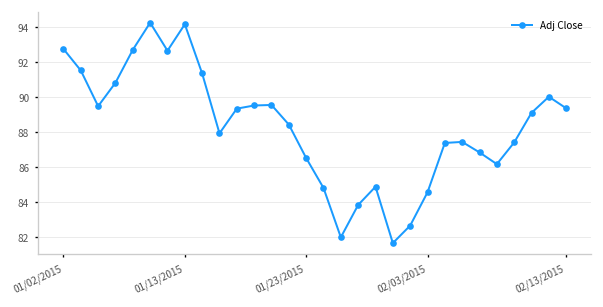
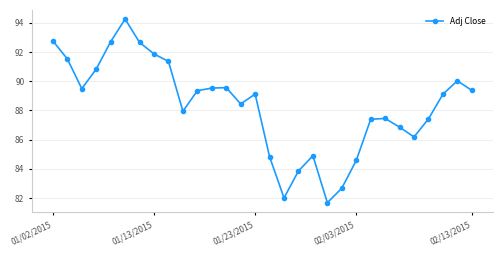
  {
    "01/02/2015": 92.8,
-   "01/13/2015": 94.2,
-   "01/23/2015": 86.5,
+   "01/13/2015": 91.9,
+   "01/23/2015": 89.1,
    "02/03/2015": 84.6,
    "02/13/2015": 89.4
  }
